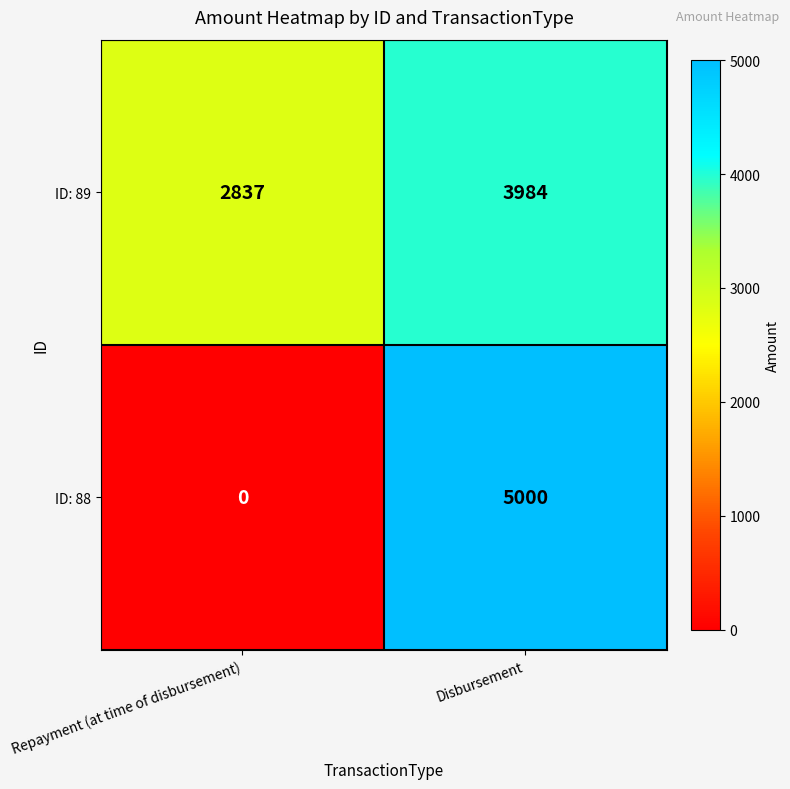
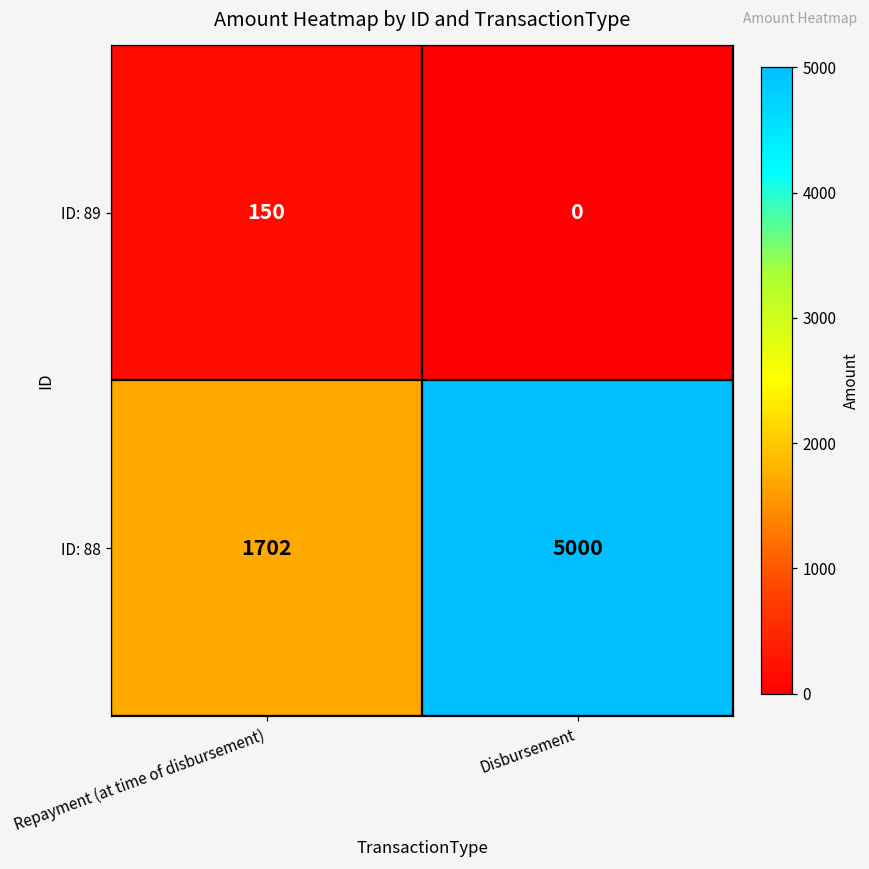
  {
    "ID: 89": {
-     "Repayment (at time of disbursement)": 2837,
-     "Disbursement": 3984
+     "Repayment (at time of disbursement)": 150,
+     "Disbursement": 0
    },
    "ID: 88": {
-     "Repayment (at time of disbursement)": 0,
+     "Repayment (at time of disbursement)": 1702,
      "Disbursement": 5000
    }
  }
